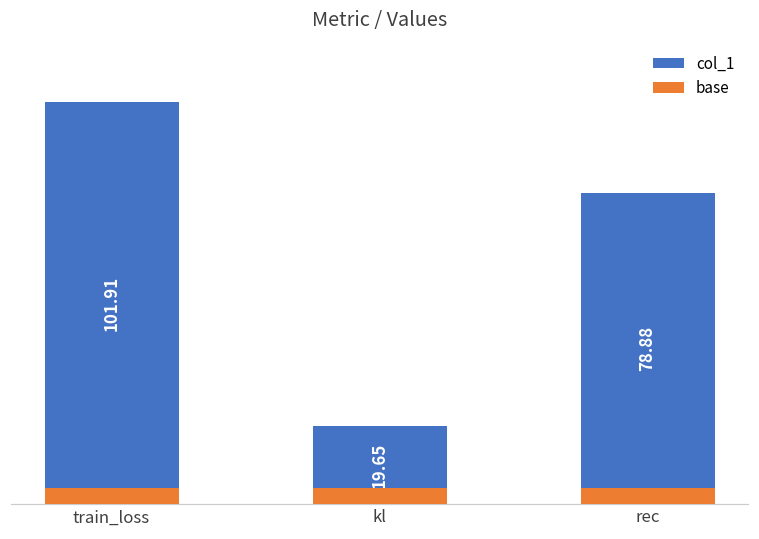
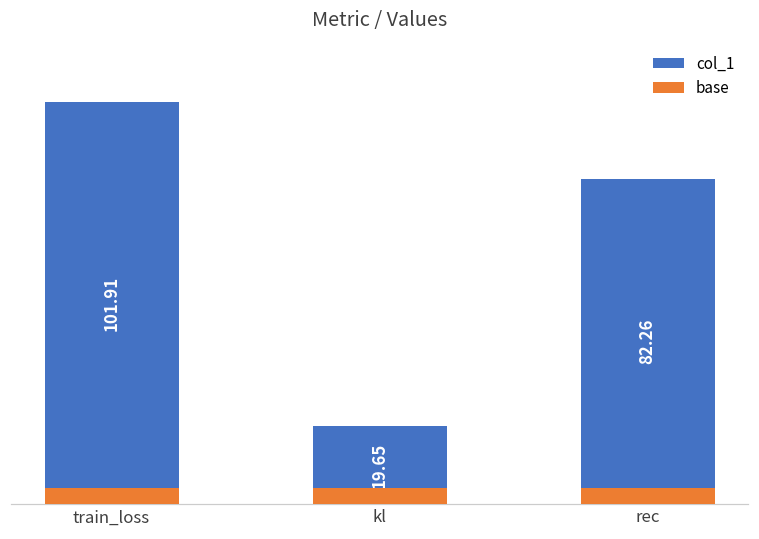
  {
    "col_1": {
      "train_loss": 101.91,
      "kl": 19.65,
-     "rec": 78.88
+     "rec": 82.26
    }
  }
